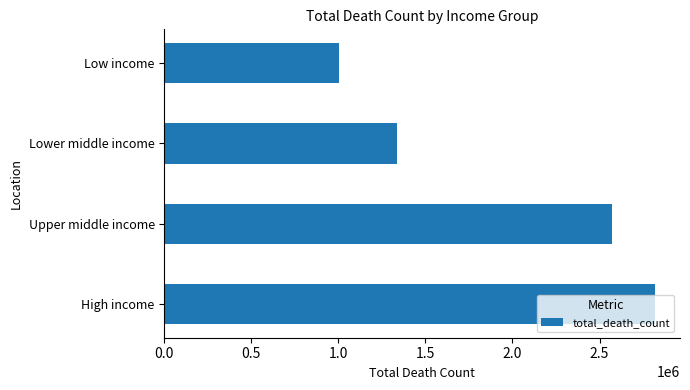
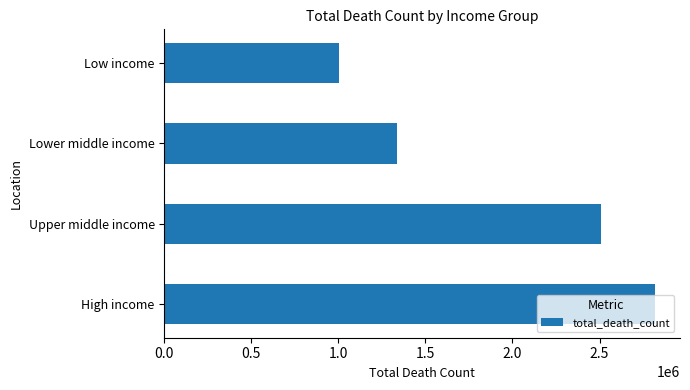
  {
    "Low income": 1010000,
    "Lower middle income": 1340000,
-   "Upper middle income": 2570000
+   "Upper middle income": 2510000
  }
